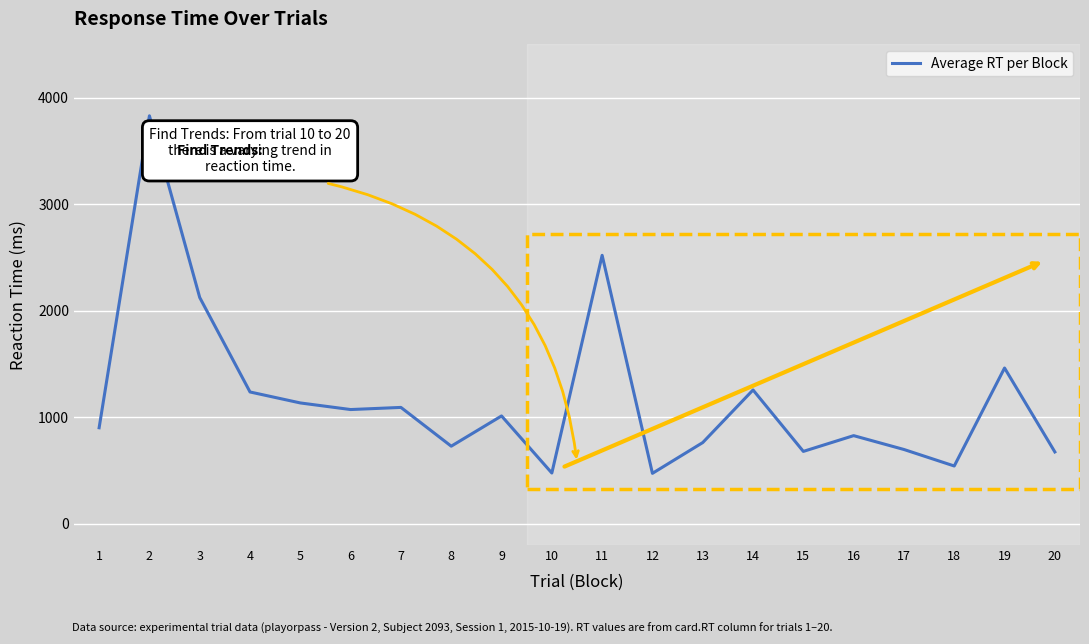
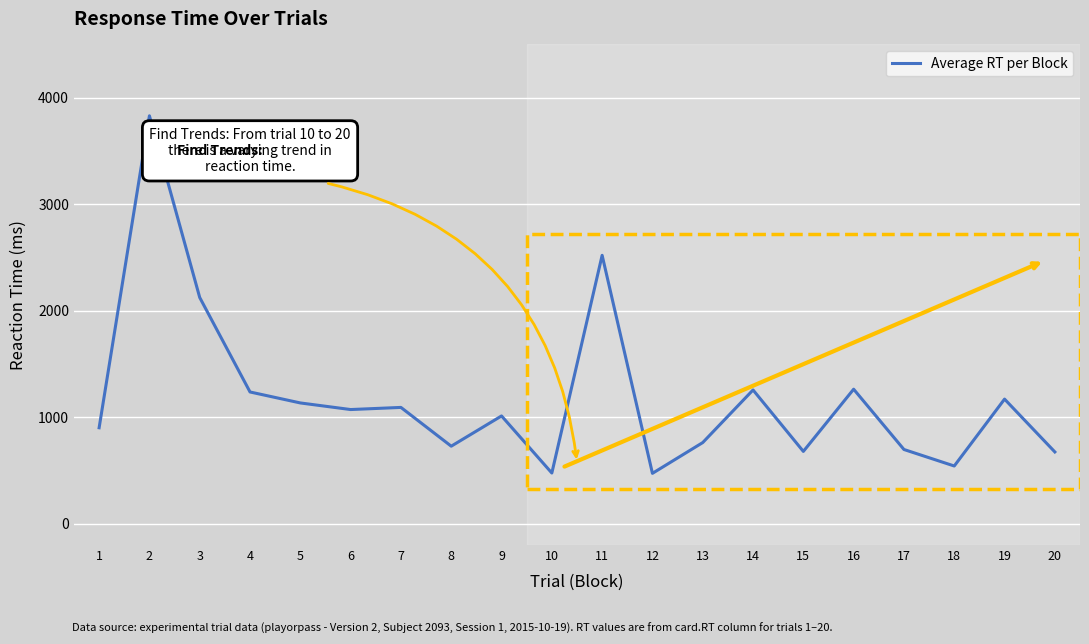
  {
    "1": 900,
    "3": 2120,
    "4": 1240,
    "5": 1130,
    "6": 1070,
    "7": 1090,
    "8": 730,
    "9": 1010,
    "10": 480,
    "11": 2520,
    "12": 470,
    "13": 760,
    "14": 1260,
    "15": 680,
-   "16": 830,
+   "16": 1260,
    "17": 700,
    "18": 540,
-   "19": 1460,
+   "19": 1170,
    "20": 670
  }
